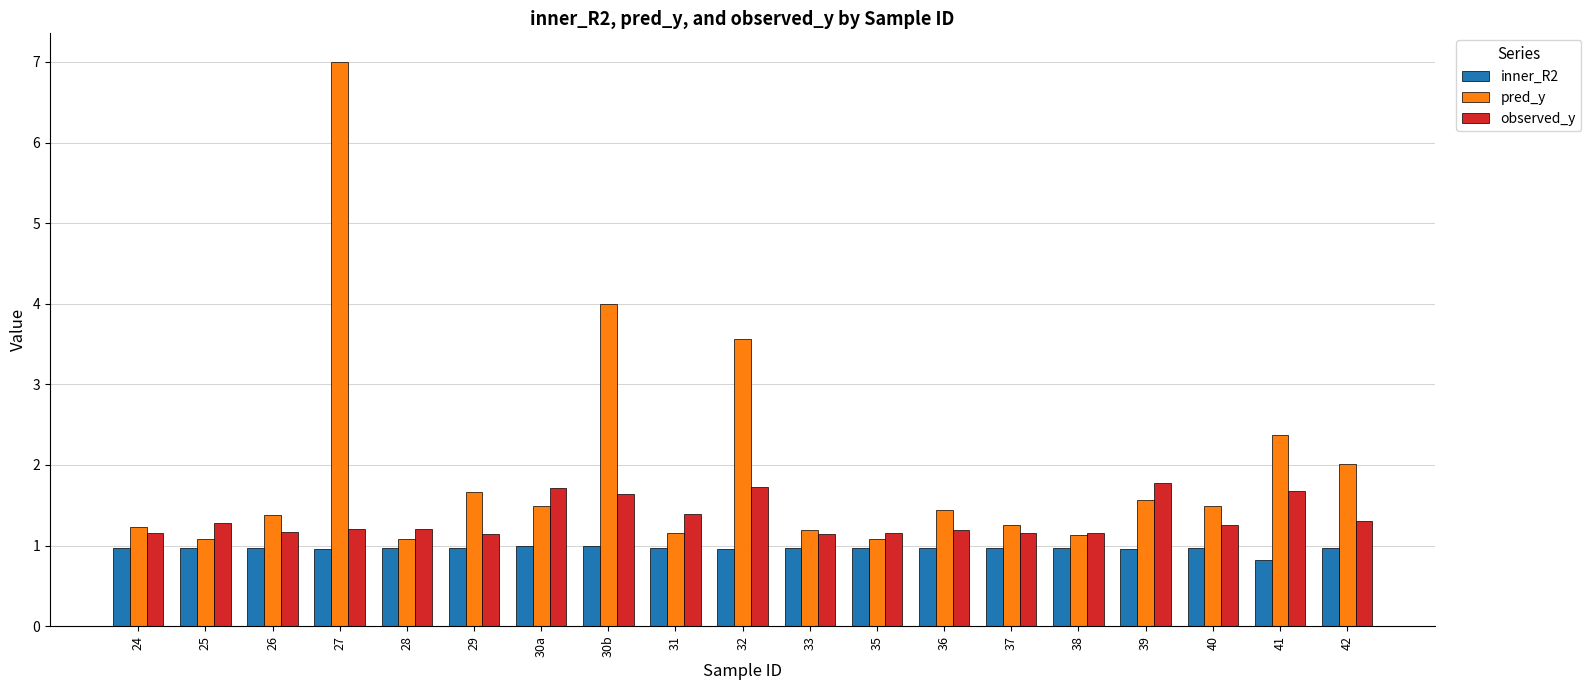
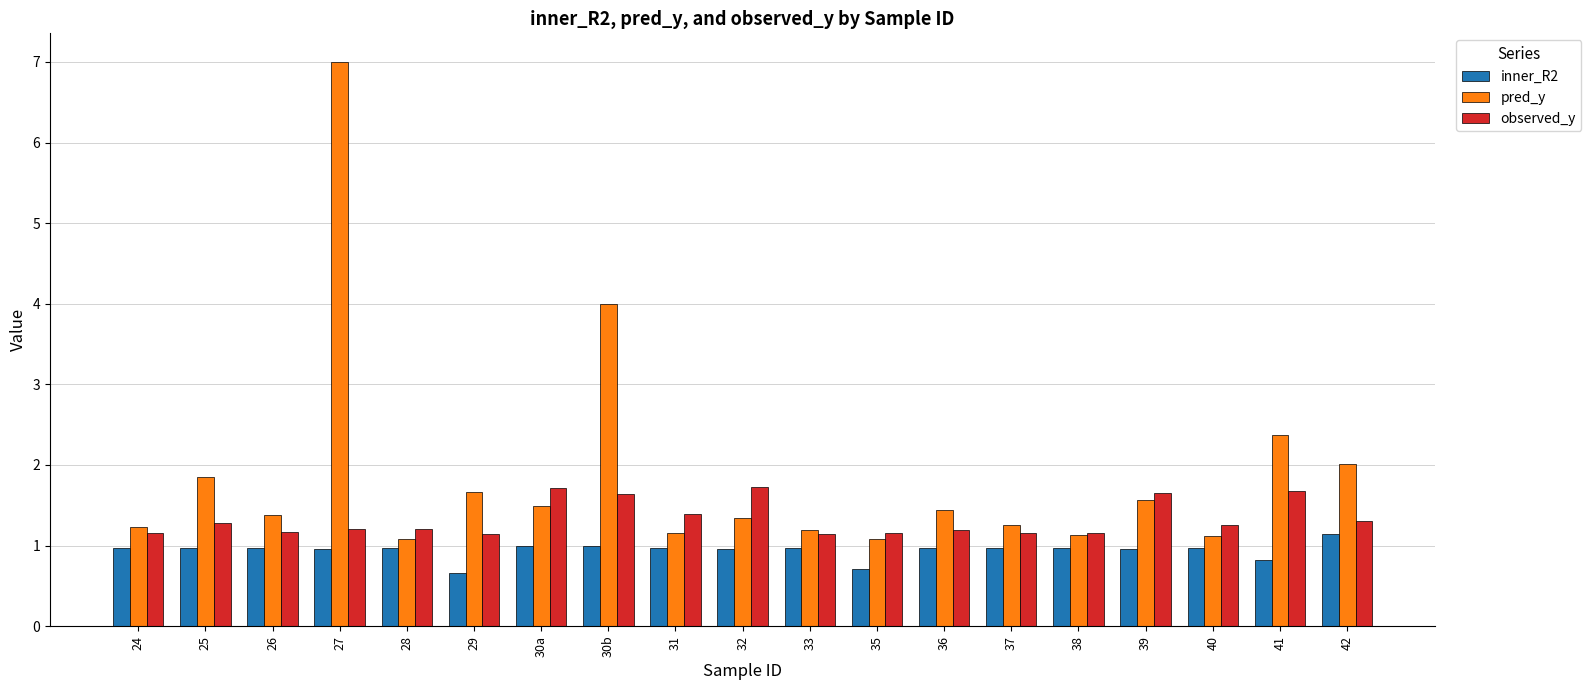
  {
    "inner_R2": {
      "24": 1.0,
      "25": 1.0,
      "26": 1.0,
      "27": 1.0,
      "28": 1.0,
-     "29": 1.0,
+     "29": 0.7,
      "30a": 1.0,
      "30b": 1.0,
      "31": 1.0,
      "32": 1.0,
      "33": 1.0,
-     "35": 1.0,
+     "35": 0.7,
      "36": 1.0,
      "37": 1.0,
      "38": 1.0,
      "39": 1.0,
      "40": 1.0,
      "41": 0.8,
-     "42": 1.0
+     "42": 1.1
    },
    "pred_y": {
      "24": 1.2,
-     "25": 1.1,
+     "25": 1.9,
      "26": 1.4,
      "27": 7.0,
      "28": 1.1,
      "29": 1.7,
      "30a": 1.5,
      "30b": 4.0,
      "31": 1.2,
-     "32": 3.6,
+     "32": 1.3,
      "33": 1.2,
      "35": 1.1,
      "36": 1.4,
      "37": 1.3,
      "38": 1.1,
      "39": 1.6,
-     "40": 1.5,
+     "40": 1.1,
      "41": 2.4,
      "42": 2.0
    },
    "observed_y": {
      "24": 1.2,
      "25": 1.3,
      "26": 1.2,
      "27": 1.2,
      "28": 1.2,
      "29": 1.1,
      "30a": 1.7,
      "30b": 1.6,
      "31": 1.4,
      "32": 1.7,
      "33": 1.1,
      "35": 1.2,
      "36": 1.2,
      "37": 1.2,
      "38": 1.2,
-     "39": 1.8,
+     "39": 1.7,
      "40": 1.3,
      "41": 1.7,
      "42": 1.3
    }
  }
